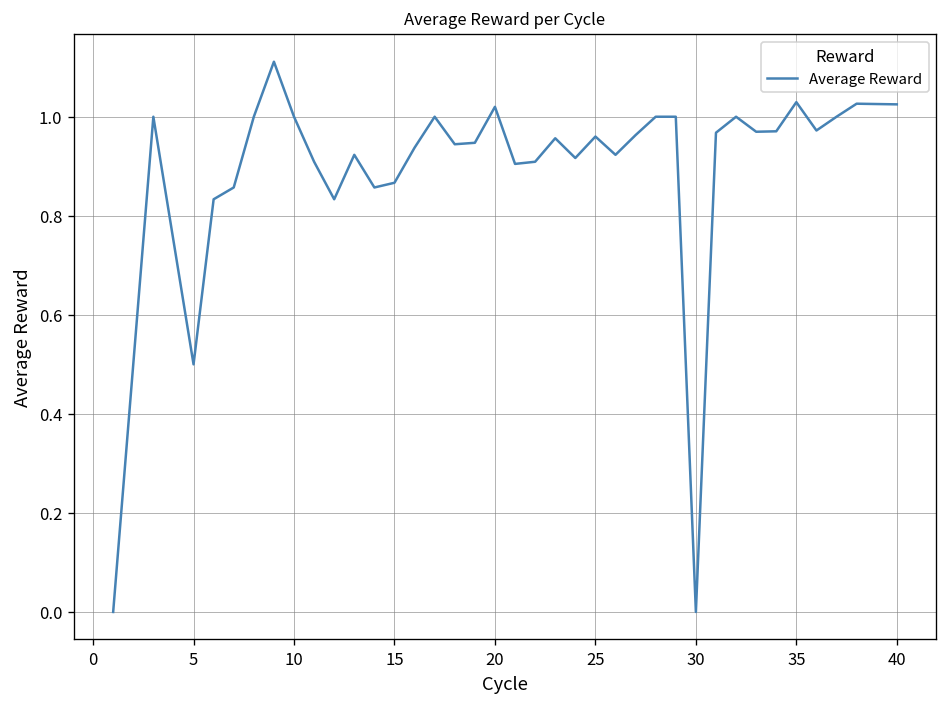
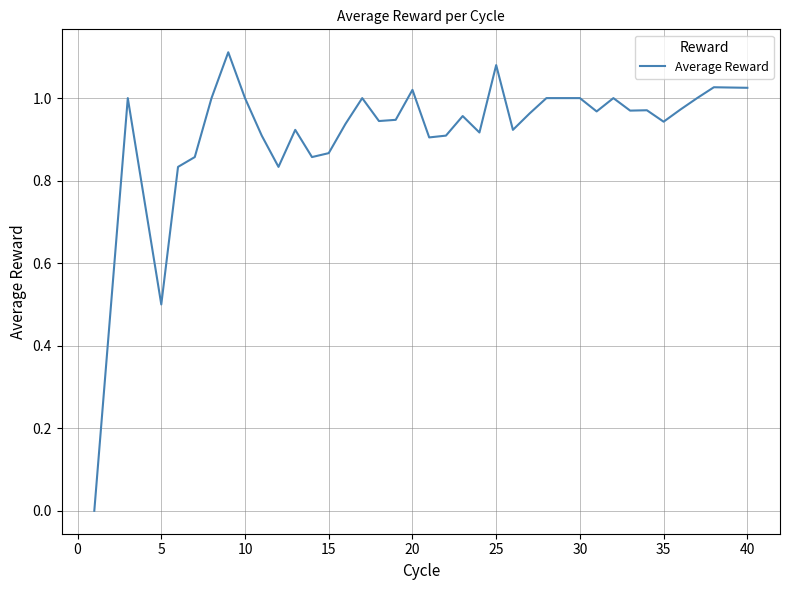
  {
    "5": 0.50,
    "10": 1.00,
    "15": 0.87,
    "20": 1.02,
-   "25": 0.96,
-   "30": 0,
-   "35": 1.03,
+   "25": 1.08,
+   "30": 1,
+   "35": 0.94,
    "40": 1.03
  }
